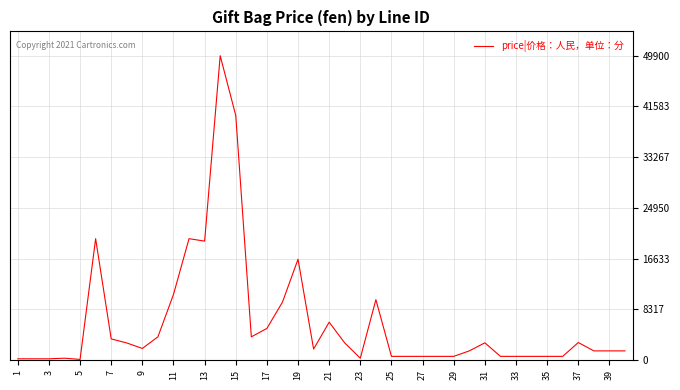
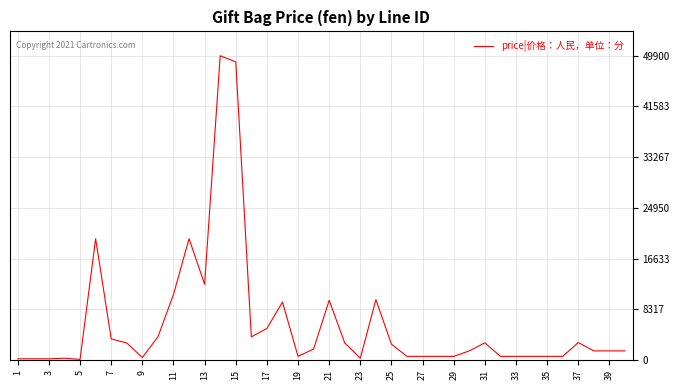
  {
    "1": 0,
    "3": 0,
    "5": 0,
    "7": 3000,
-   "9": 2000,
+   "9": 0,
    "11": 11000,
-   "13": 20000,
-   "15": 40000,
+   "13": 12000,
+   "15": 49000,
    "17": 5000,
-   "19": 17000,
-   "21": 6000,
+   "19": 1000,
+   "21": 10000,
    "23": 0,
-   "25": 1000,
+   "25": 3000,
    "27": 1000,
    "29": 1000,
    "31": 3000,
    "33": 1000,
    "35": 1000,
    "37": 3000,
    "39": 2000
  }
